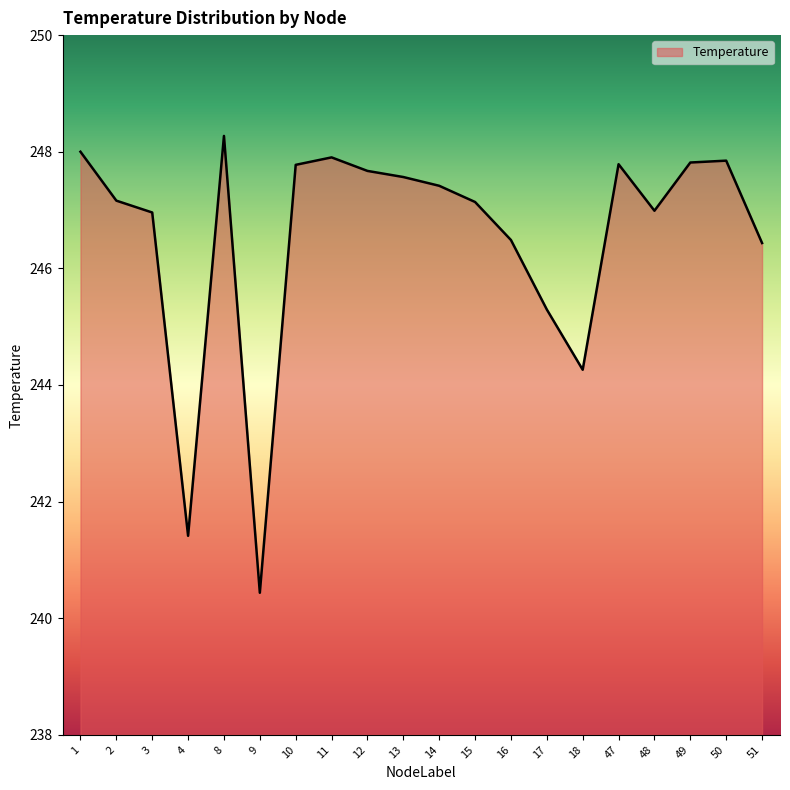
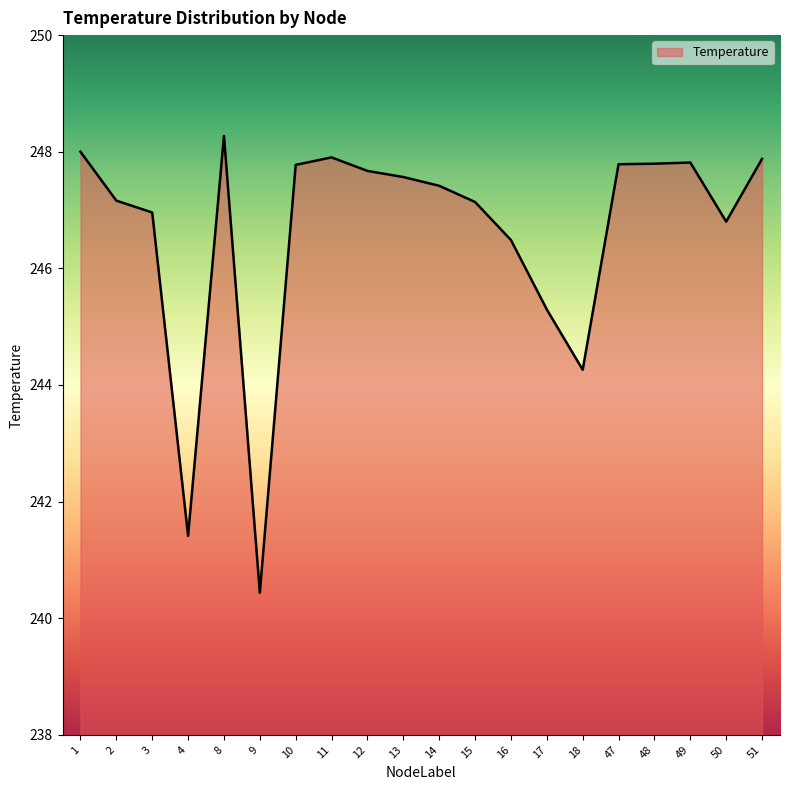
  {
    "1": 248.0,
    "2": 247.2,
    "3": 247.0,
    "4": 241.4,
    "8": 248.3,
    "9": 240.4,
    "10": 247.8,
    "11": 247.9,
    "12": 247.7,
    "13": 247.6,
    "14": 247.4,
    "15": 247.1,
    "16": 246.5,
    "17": 245.3,
    "18": 244.3,
    "47": 247.8,
-   "48": 247.0,
+   "48": 247.8,
    "49": 247.8,
-   "50": 247.8,
-   "51": 246.4
+   "50": 246.8,
+   "51": 247.9
  }
